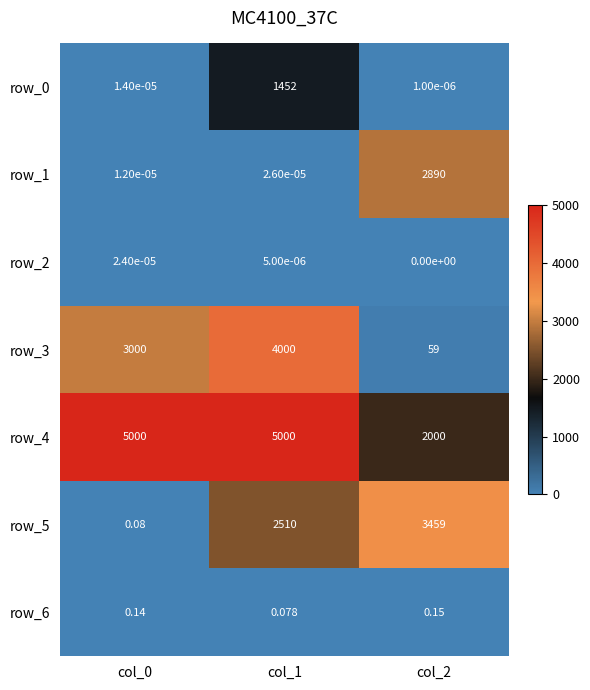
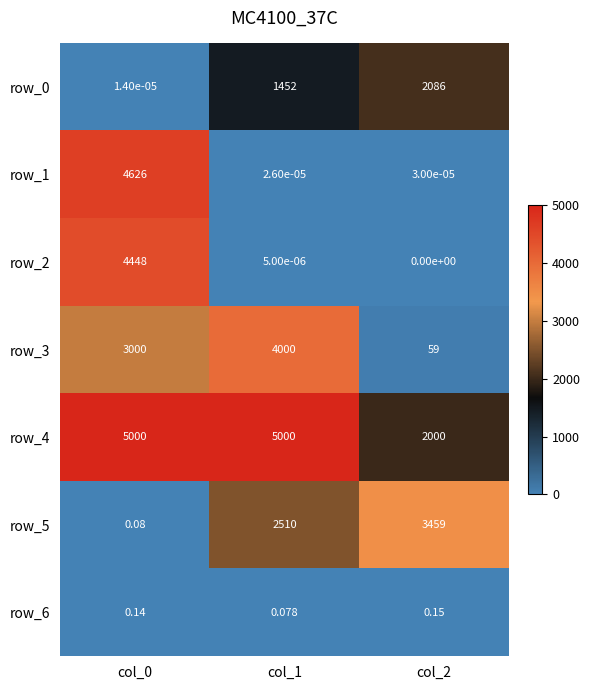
  {
    "row_0": {
      "col_0": "1.40e-05",
      "col_1": "1452",
-     "col_2": "1.00e-06"
+     "col_2": "2086"
    },
    "row_1": {
-     "col_0": "1.20e-05",
+     "col_0": "4626",
      "col_1": "2.60e-05",
-     "col_2": "2890"
+     "col_2": "3.00e-05"
    },
    "row_2": {
-     "col_0": "2.40e-05",
+     "col_0": "4448",
      "col_1": "5.00e-06",
      "col_2": "0.00e+00"
    },
    "row_3": {
      "col_0": "3000",
      "col_1": "4000",
      "col_2": "59"
    },
    "row_4": {
      "col_0": "5000",
      "col_1": "5000",
      "col_2": "2000"
    },
    "row_5": {
      "col_0": "0.08",
      "col_1": "2510",
      "col_2": "3459"
    },
    "row_6": {
      "col_0": "0.14",
      "col_1": "0.078",
      "col_2": "0.15"
    }
  }
